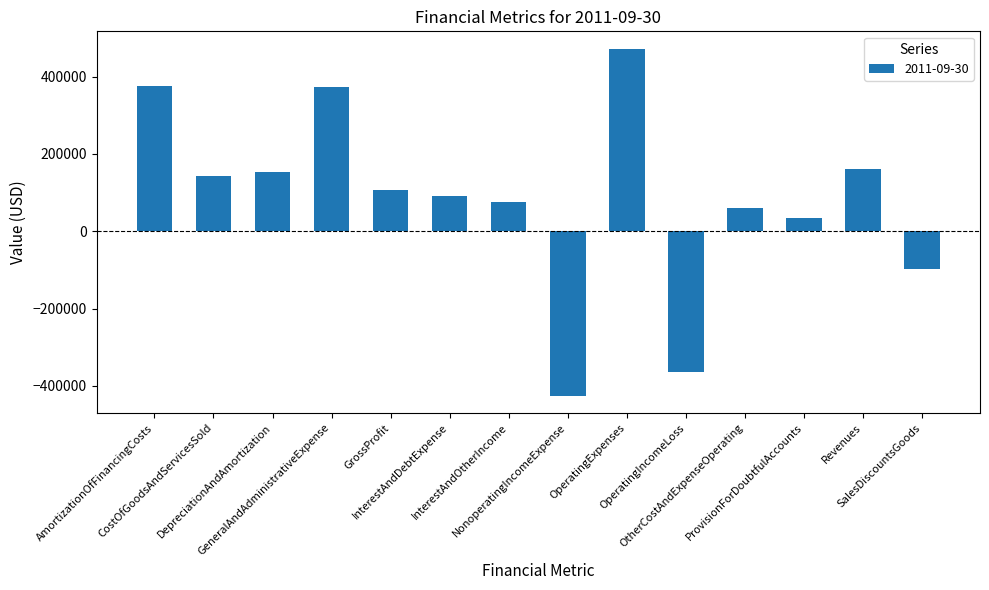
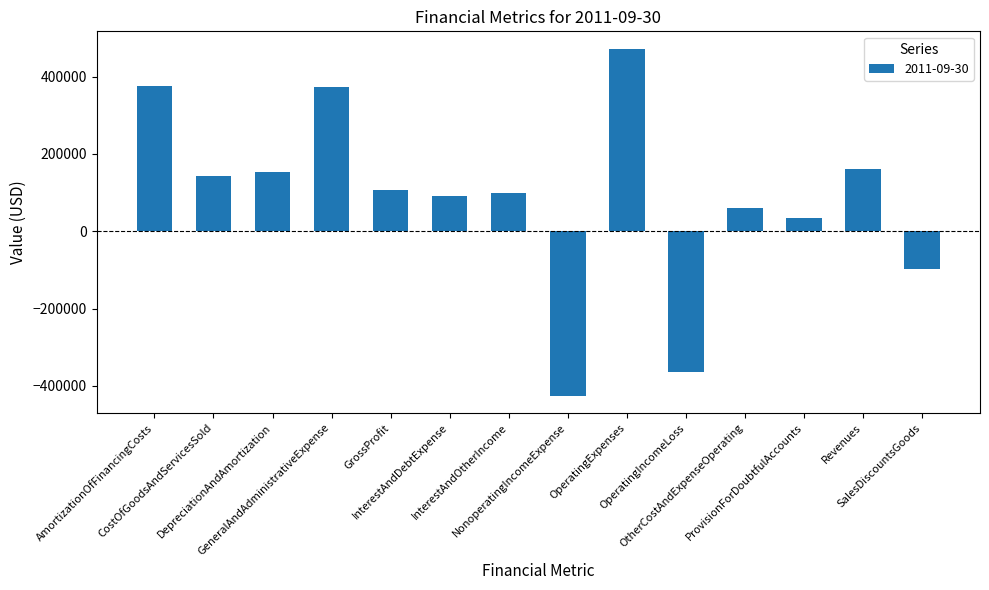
  {
    "AmortizationOfFinancingCosts": 380000,
    "CostOfGoodsAndServicesSold": 140000,
    "DepreciationAndAmortization": 150000,
    "GeneralAndAdministrativeExpense": 370000,
    "GrossProfit": 110000,
    "InterestAndDebtExpense": 90000,
-   "InterestAndOtherIncome": 80000,
+   "InterestAndOtherIncome": 100000,
    "NonoperatingIncomeExpense": -430000,
    "OperatingExpenses": 470000,
    "OperatingIncomeLoss": -370000,
    "OtherCostAndExpenseOperating": 60000,
    "ProvisionForDoubtfulAccounts": 30000,
    "Revenues": 160000,
    "SalesDiscountsGoods": -100000
  }
